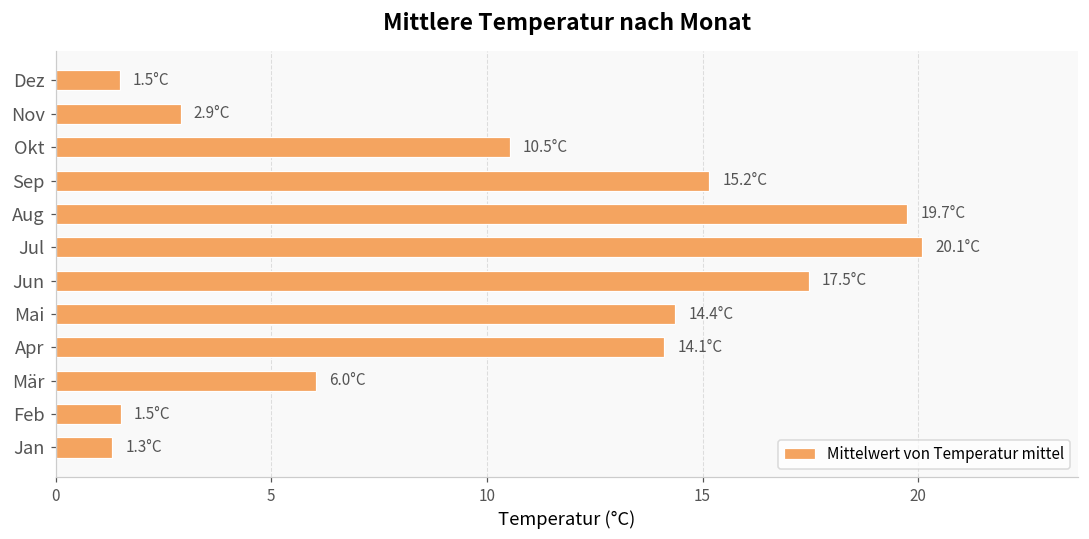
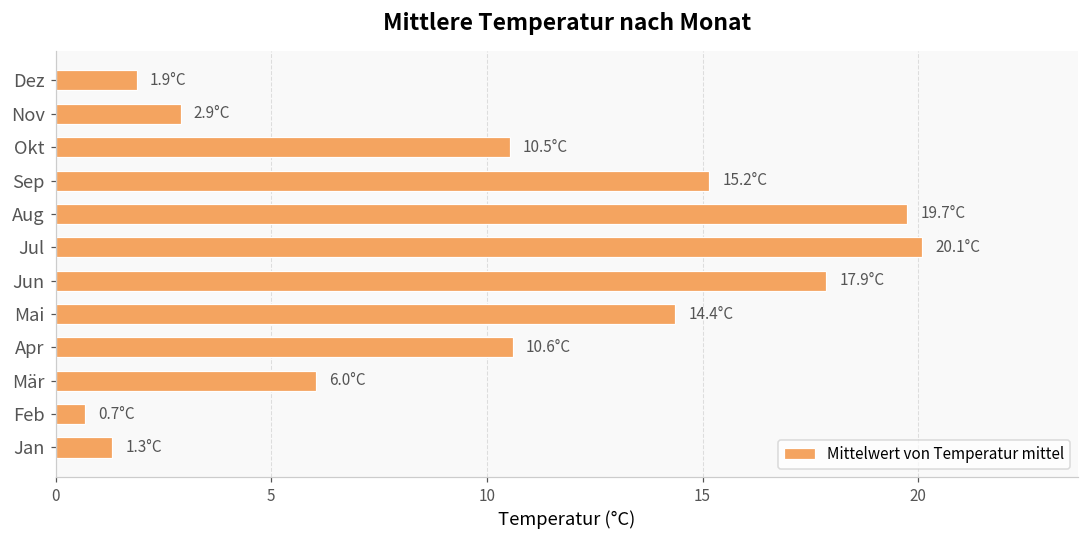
  {
-   "Dez": "1.5°C",
+   "Dez": "1.9°C",
    "Nov": "2.9°C",
    "Okt": "10.5°C",
    "Sep": "15.2°C",
    "Aug": "19.7°C",
    "Jul": "20.1°C",
-   "Jun": "17.5°C",
+   "Jun": "17.9°C",
    "Mai": "14.4°C",
-   "Apr": "14.1°C",
+   "Apr": "10.6°C",
    "Mär": "6.0°C",
-   "Feb": "1.5°C",
+   "Feb": "0.7°C",
    "Jan": "1.3°C"
  }
